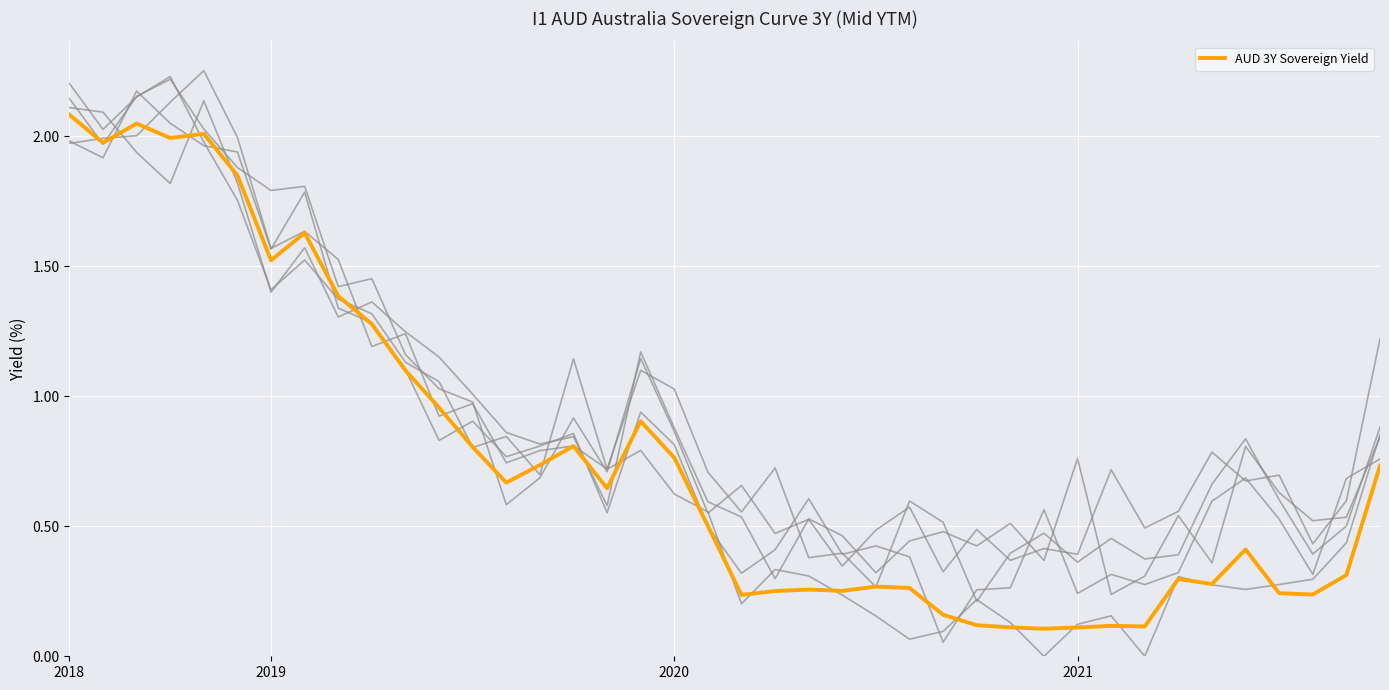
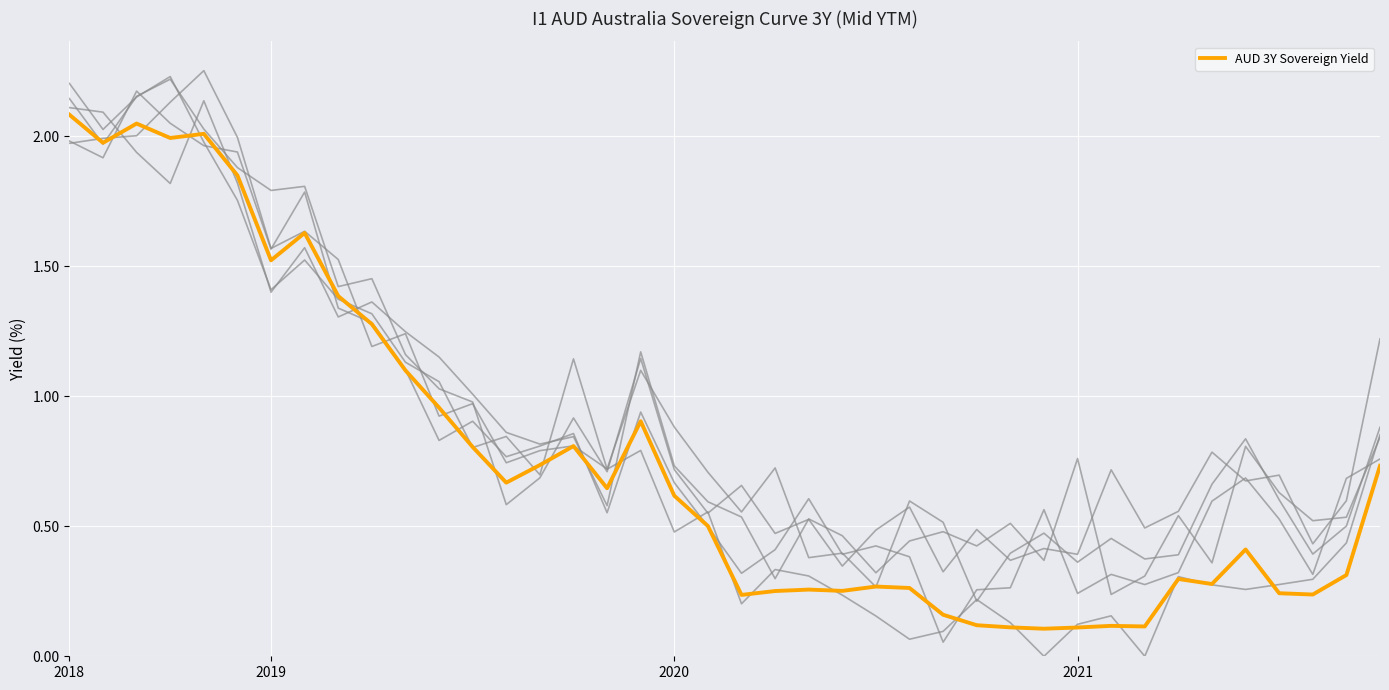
  {
    "AUD 3Y Sovereign Yield": {
      "2018": 2.08,
      "2019": 1.52,
-     "2020": 0.76,
+     "2020": 0.62,
      "2021": 0.11
    }
  }
